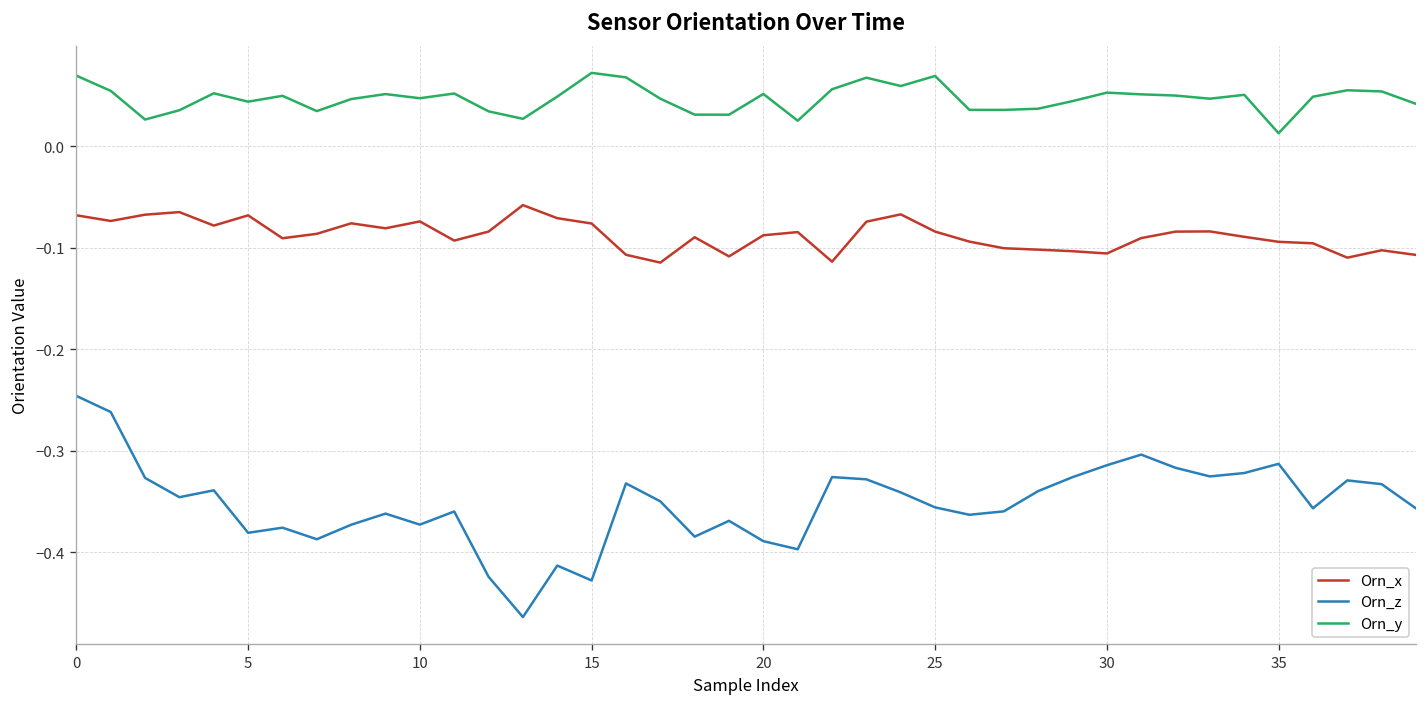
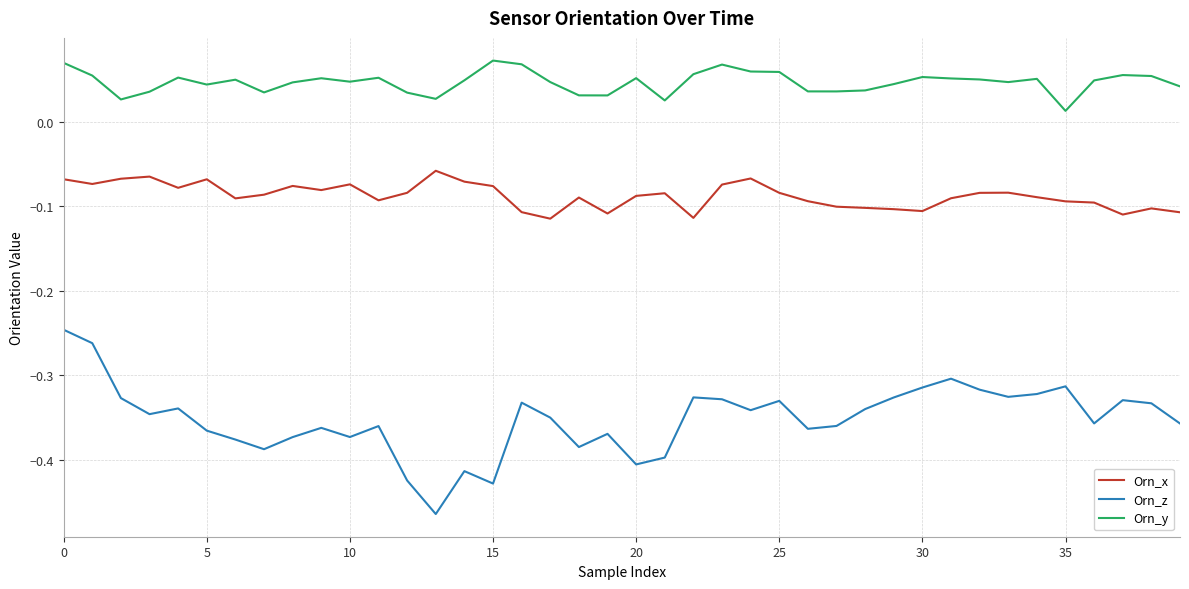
  {
    "Orn_x": {
      "0": -0.07,
      "5": -0.07,
      "10": -0.07,
      "15": -0.08,
      "20": -0.09,
      "25": -0.08,
      "30": -0.11,
      "35": -0.09
    },
    "Orn_z": {
      "0": -0.25,
-     "5": -0.38,
+     "5": -0.37,
      "10": -0.37,
      "15": -0.43,
-     "20": -0.39,
-     "25": -0.36,
+     "20": -0.41,
+     "25": -0.33,
      "30": -0.31,
      "35": -0.31
    },
    "Orn_y": {
      "0": 0.07,
      "5": 0.04,
      "10": 0.05,
      "15": 0.07,
      "20": 0.05,
-     "25": 0.07,
+     "25": 0.06,
      "30": 0.05,
      "35": 0.01
    }
  }
